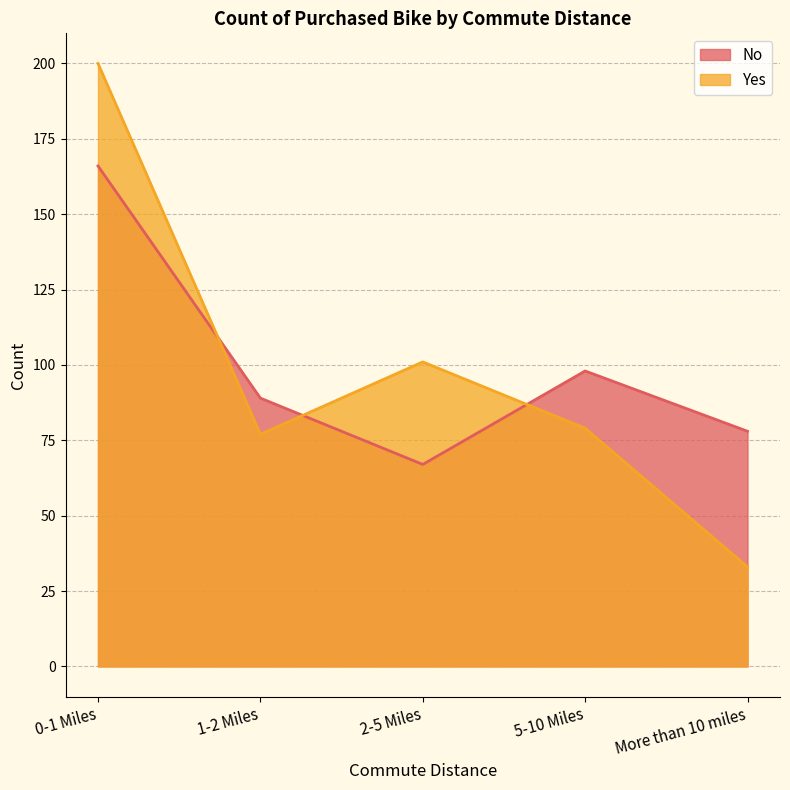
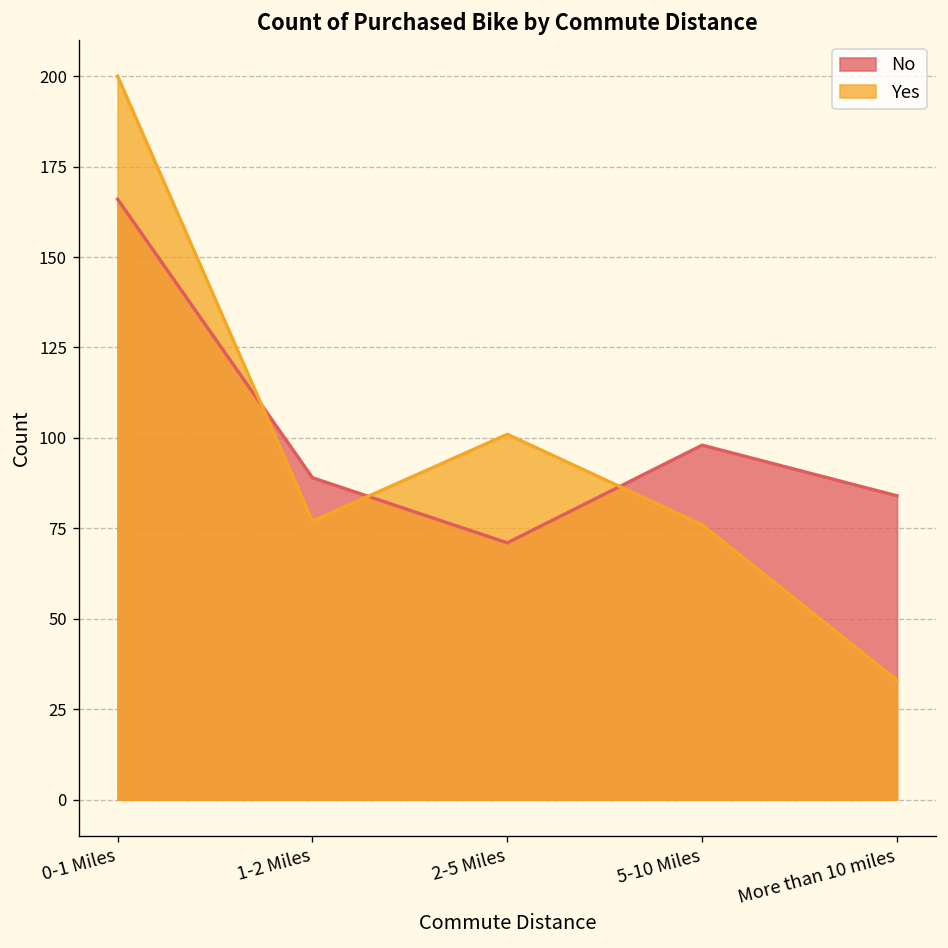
  {
    "No": {
      "0-1 Miles": 166,
      "1-2 Miles": 89,
-     "2-5 Miles": 67,
+     "2-5 Miles": 71,
      "5-10 Miles": 98,
-     "More than 10 miles": 78
+     "More than 10 miles": 84
    },
    "Yes": {
      "0-1 Miles": 200,
      "1-2 Miles": 77,
      "2-5 Miles": 101,
-     "5-10 Miles": 79,
+     "5-10 Miles": 76,
      "More than 10 miles": 33
    }
  }
